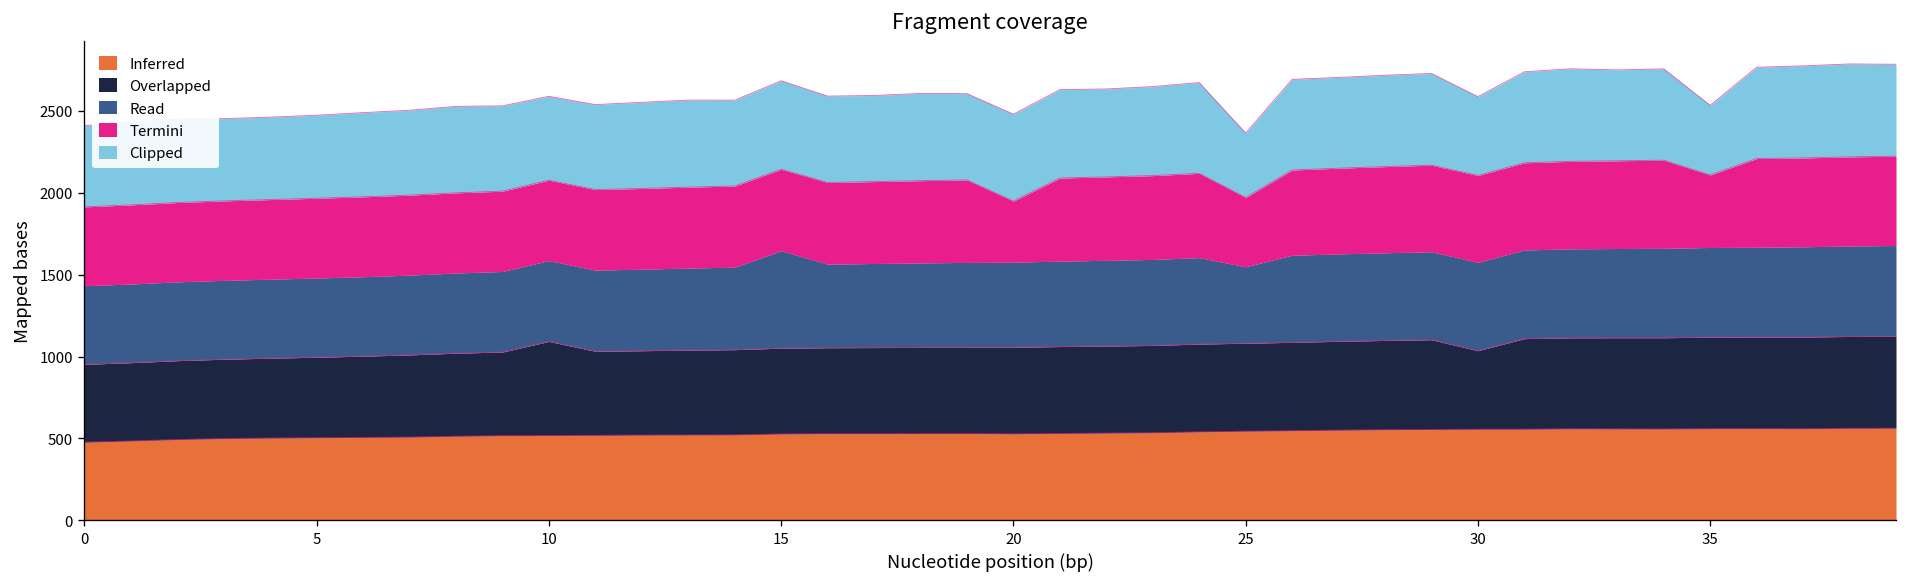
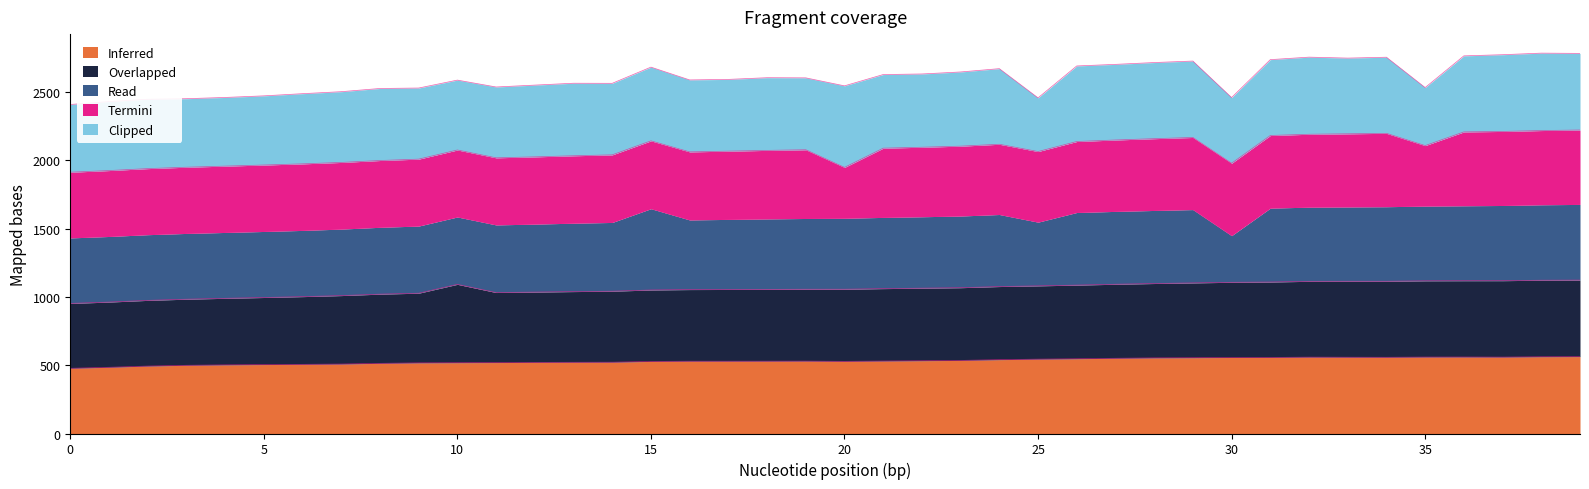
  {
    "Inferred": {
      "0": 480,
      "5": 500,
      "10": 520,
      "15": 530,
      "20": 530,
      "25": 540,
      "30": 560,
      "35": 560
    },
    "Overlapped": {
      "0": 950,
      "5": 1000,
      "10": 1090,
      "15": 1050,
      "20": 1060,
      "25": 1080,
-     "30": 480,
+     "30": 550,
      "35": 1120
    },
    "Read": {
      "0": 1430,
      "5": 1480,
      "10": 1590,
      "15": 1650,
      "20": 1580,
      "25": 1550,
-     "30": 540,
+     "30": 340,
      "35": 1670
    },
    "Termini": {
      "0": 1910,
      "5": 1970,
      "10": 2080,
      "15": 2140,
      "20": 1950,
-     "25": 420,
+     "25": 520,
      "35": 2110
    },
    "Clipped": {
      "0": 500,
      "5": 510,
      "10": 510,
      "15": 540,
-     "20": 530,
+     "20": 600,
      "25": 390,
      "30": 480,
      "35": 430
    }
  }
